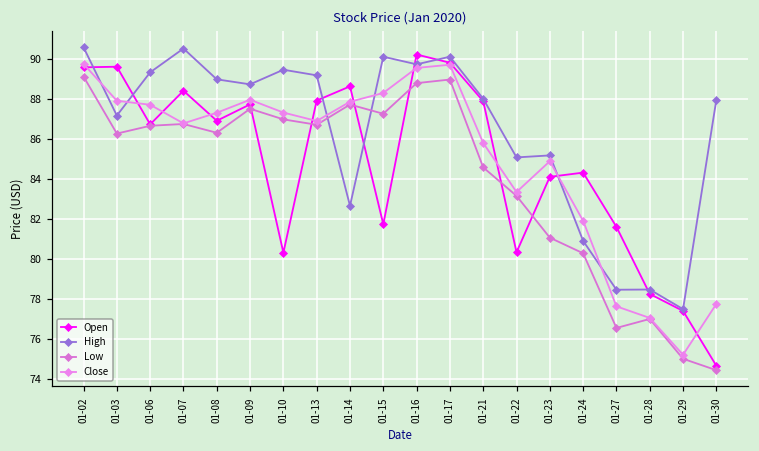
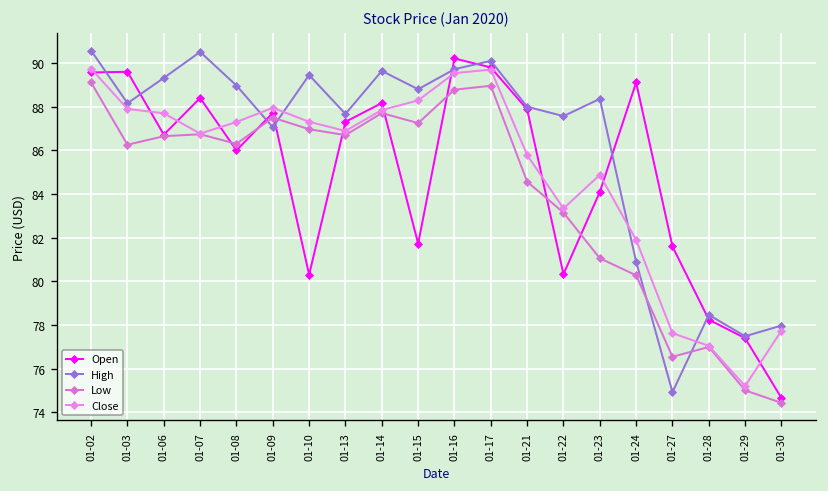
  {
    "Open": {
      "01-02": 89.6,
      "01-03": 89.6,
      "01-07": 88.4,
-     "01-08": 86.9,
+     "01-08": 86.0,
      "01-09": 87.7,
      "01-10": 80.3,
-     "01-13": 87.9,
-     "01-14": 88.6,
+     "01-13": 87.3,
+     "01-14": 88.2,
      "01-15": 81.7,
      "01-16": 90.2,
      "01-22": 80.3,
      "01-23": 84.1,
-     "01-24": 84.3,
+     "01-24": 89.1,
      "01-27": 81.6,
      "01-28": 78.3,
      "01-30": 74.7
    },
    "High": {
      "01-02": 90.6,
-     "01-03": 87.2,
+     "01-03": 88.2,
      "01-06": 89.3,
      "01-07": 90.5,
      "01-08": 89.0,
-     "01-09": 88.7,
+     "01-09": 87.1,
      "01-10": 89.5,
-     "01-13": 89.2,
-     "01-14": 82.7,
-     "01-15": 90.1,
+     "01-13": 87.7,
+     "01-14": 89.6,
+     "01-15": 88.8,
      "01-16": 89.7,
      "01-17": 90.1,
-     "01-22": 85.1,
-     "01-23": 85.2,
+     "01-22": 87.6,
+     "01-23": 88.4,
      "01-24": 80.9,
-     "01-27": 78.5,
+     "01-27": 74.9,
      "01-28": 78.5,
-     "01-30": 88.0
+     "01-30": 78.0
    }
  }
